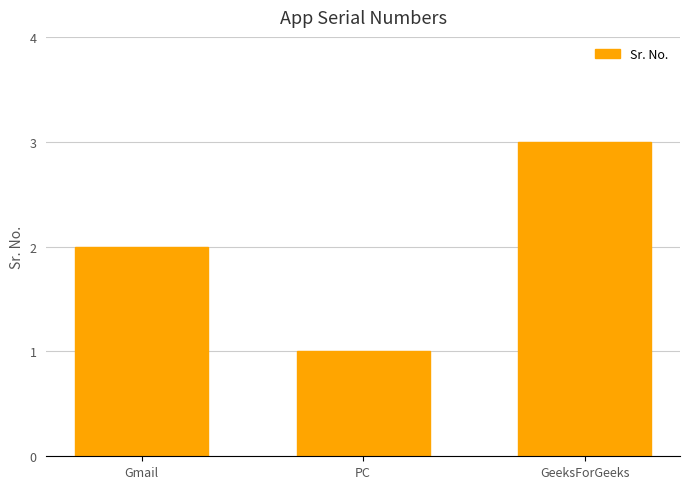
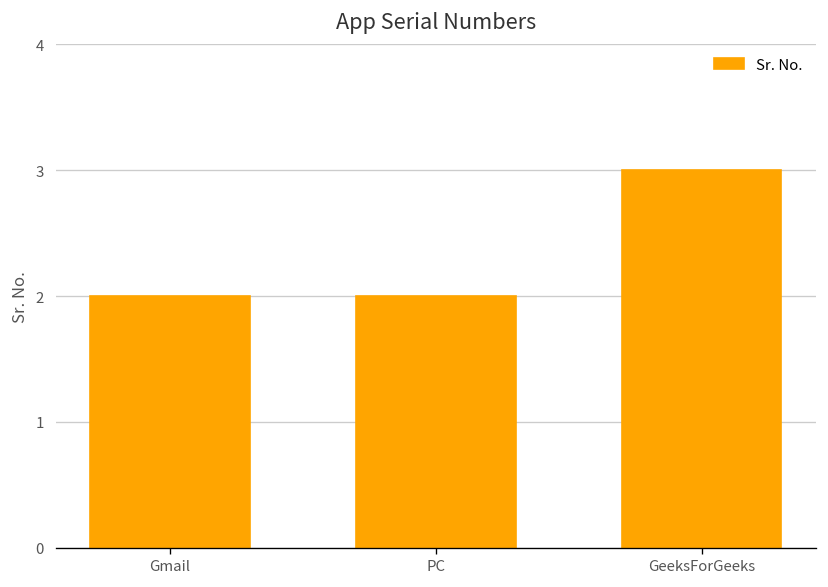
  {
    "Gmail": 2,
-   "PC": 1,
+   "PC": 2,
    "GeeksForGeeks": 3
  }
